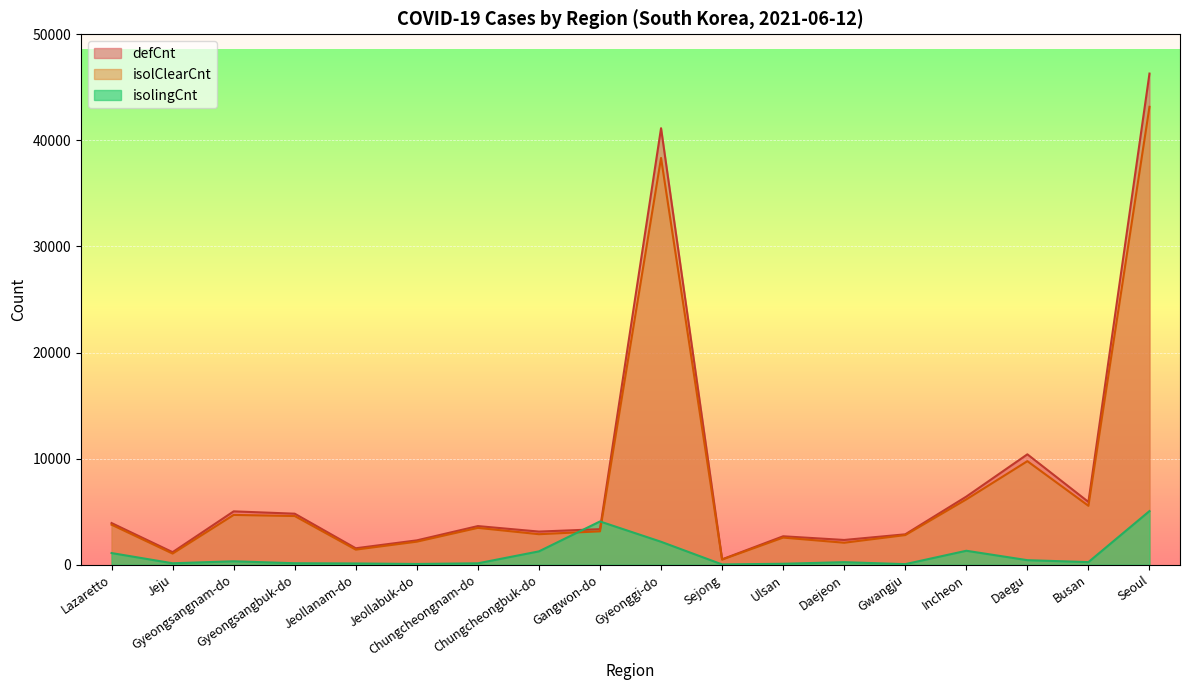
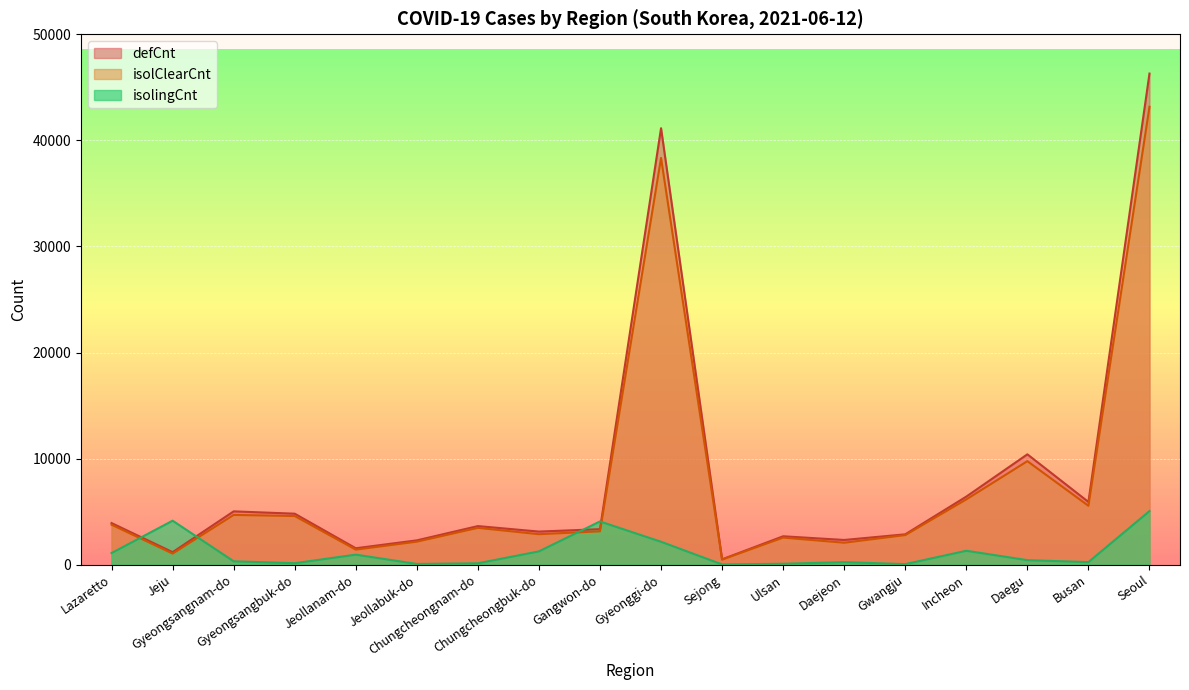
  {
    "isolingCnt": {
      "Lazaretto": 1100,
-     "Jeju": 100,
+     "Jeju": 4100,
      "Gyeongsangnam-do": 300,
      "Gyeongsangbuk-do": 100,
-     "Jeollanam-do": 100,
+     "Jeollanam-do": 900,
      "Jeollabuk-do": 100,
      "Chungcheongnam-do": 100,
      "Chungcheongbuk-do": 1300,
      "Gangwon-do": 4100,
      "Gyeonggi-do": 2200,
      "Sejong": 0,
      "Ulsan": 100,
      "Daejeon": 200,
      "Gwangju": 0,
      "Incheon": 1300,
      "Daegu": 400,
      "Busan": 200,
      "Seoul": 5100
    }
  }
